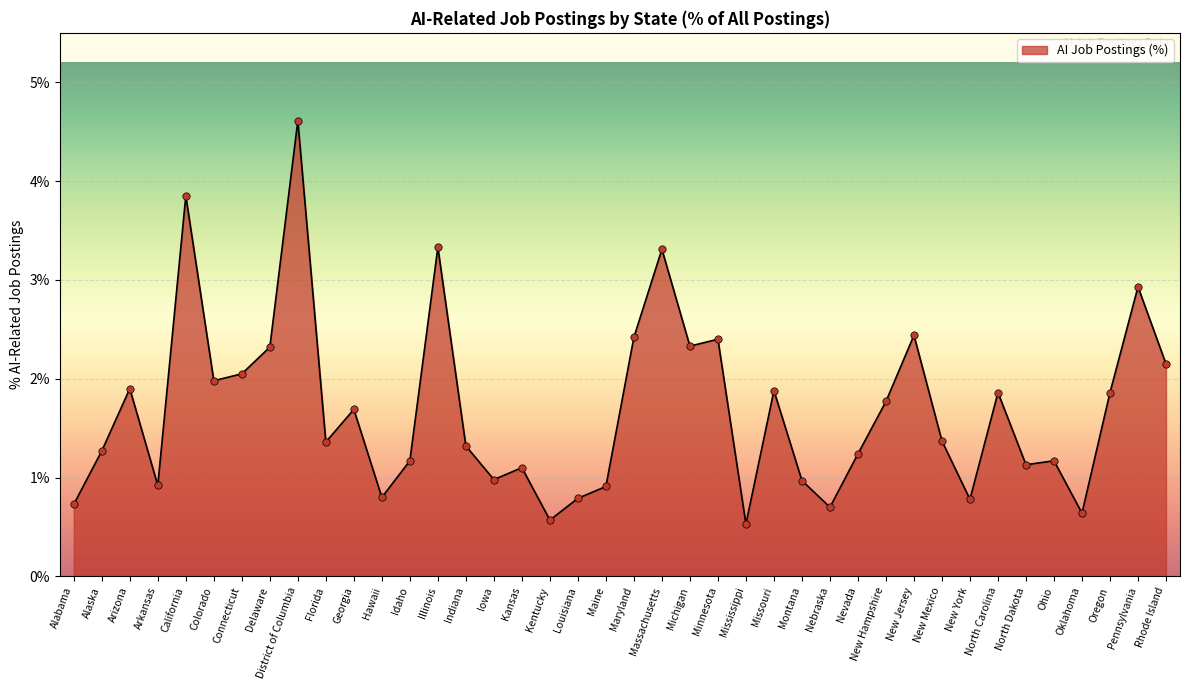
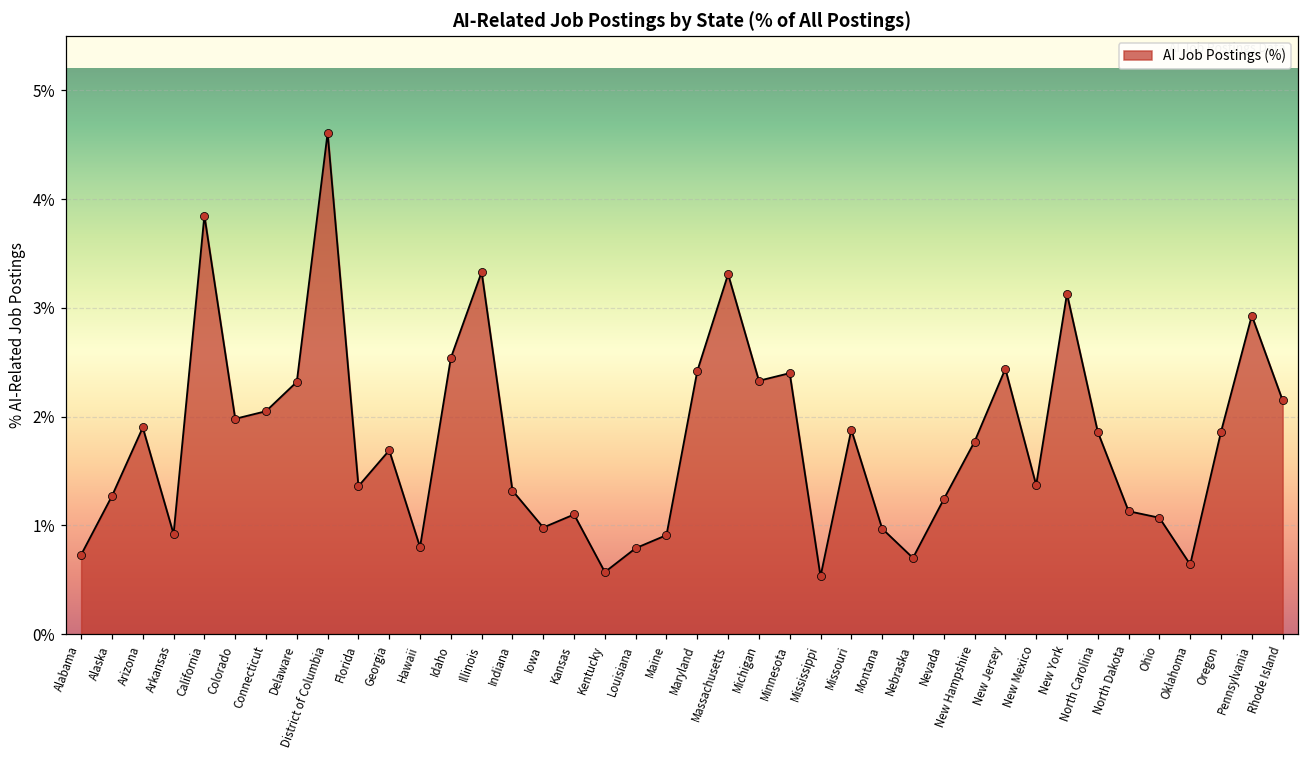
  {
    "Alabama": "0.7%",
    "Alaska": "1.3%",
    "Arizona": "1.9%",
    "Arkansas": "0.9%",
    "California": "3.9%",
    "Colorado": "2.0%",
    "Connecticut": "2.1%",
    "Delaware": "2.3%",
    "District of Columbia": "4.6%",
    "Florida": "1.4%",
    "Georgia": "1.7%",
    "Hawaii": "0.8%",
-   "Idaho": "1.2%",
+   "Idaho": "2.5%",
    "Illinois": "3.3%",
    "Indiana": "1.3%",
    "Iowa": "1.0%",
    "Kansas": "1.1%",
    "Kentucky": "0.6%",
    "Louisiana": "0.8%",
    "Maine": "0.9%",
    "Maryland": "2.4%",
    "Massachusetts": "3.3%",
    "Michigan": "2.3%",
    "Minnesota": "2.4%",
    "Mississippi": "0.5%",
    "Missouri": "1.9%",
    "Montana": "1.0%",
    "Nebraska": "0.7%",
    "Nevada": "1.2%",
    "New Hampshire": "1.8%",
    "New Jersey": "2.4%",
    "New Mexico": "1.4%",
-   "New York": "0.8%",
+   "New York": "3.1%",
    "North Carolina": "1.9%",
    "North Dakota": "1.1%",
-   "Ohio": "1.2%",
+   "Ohio": "1.1%",
    "Oklahoma": "0.6%",
    "Oregon": "1.9%",
    "Pennsylvania": "2.9%",
    "Rhode Island": "2.2%"
  }
